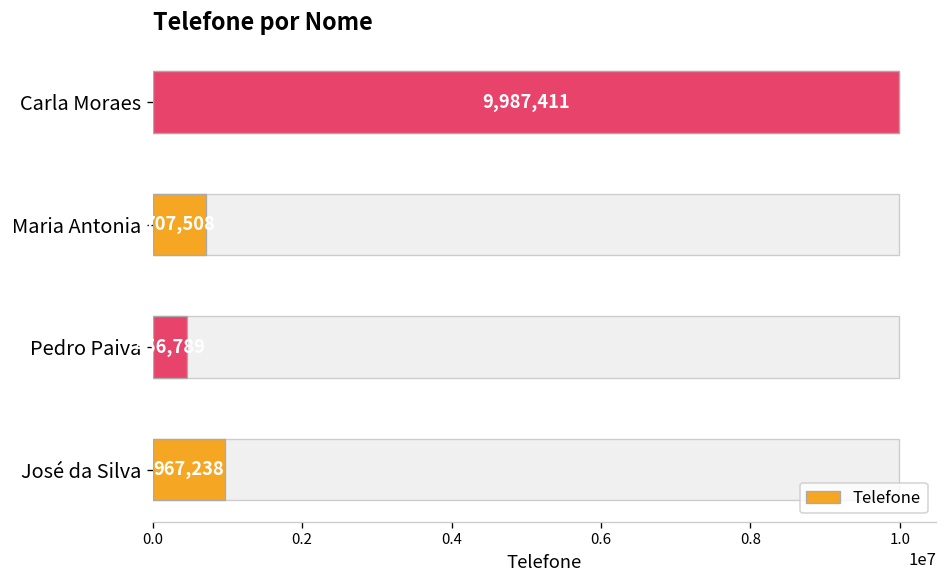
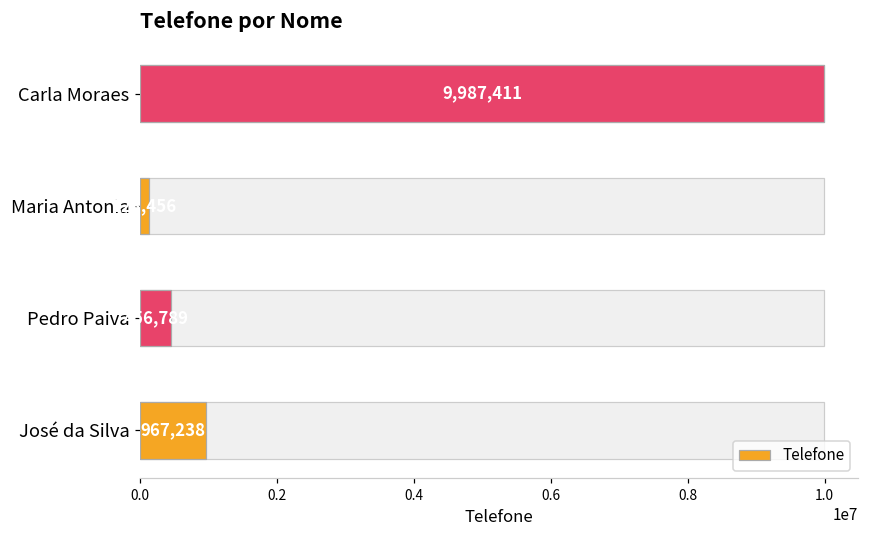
  {
    "Telefone": {
-     "Maria Antonia": 700000
+     "Maria Antonia": 100000
    }
  }
